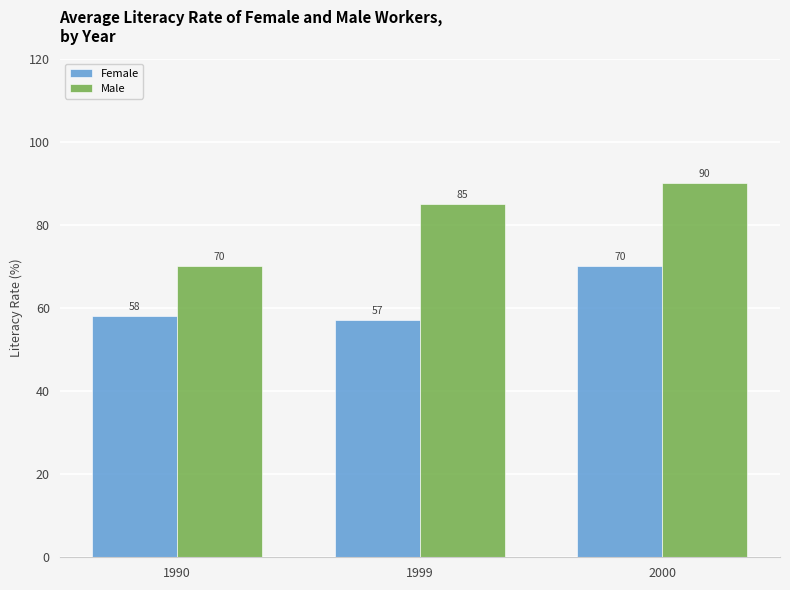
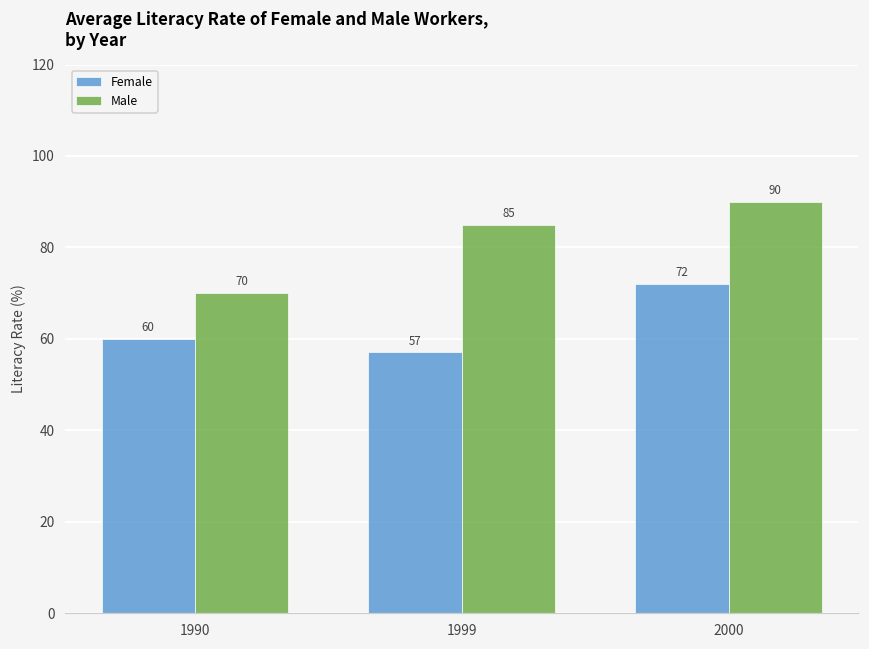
  {
    "Female": {
-     "1990": 58,
+     "1990": 60,
      "1999": 57,
-     "2000": 70
+     "2000": 72
    },
    "Male": {
      "1990": 70,
      "1999": 85,
      "2000": 90
    }
  }
